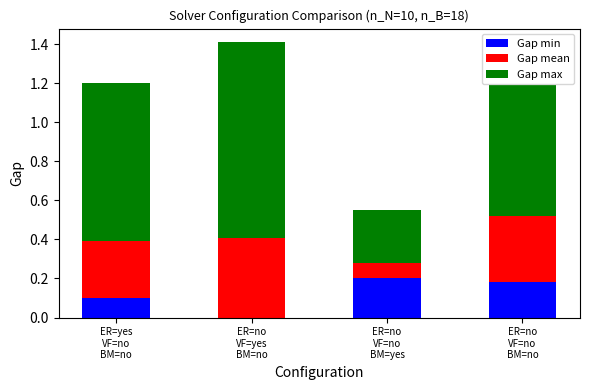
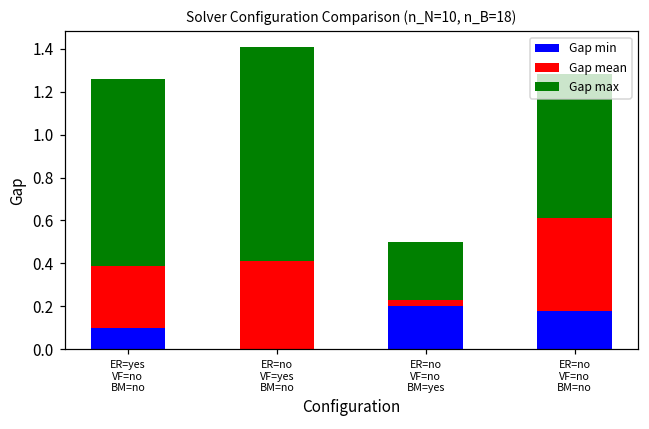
  {
    "Gap min": {
      "ER=yes VF=no BM=no": 0.10,
      "ER=no VF=yes BM=no": 0.00,
      "ER=no VF=no BM=yes": 0.20,
      "ER=no VF=no BM=no": 0.18
    },
    "Gap mean": {
      "ER=yes VF=no BM=no": 0.29,
      "ER=no VF=yes BM=no": 0.41,
-     "ER=no VF=no BM=yes": 0.08,
-     "ER=no VF=no BM=no": 0.34
+     "ER=no VF=no BM=yes": 0.03,
+     "ER=no VF=no BM=no": 0.43
    },
    "Gap max": {
-     "ER=yes VF=no BM=no": 0.81,
+     "ER=yes VF=no BM=no": 0.87,
      "ER=no VF=yes BM=no": 1.00,
      "ER=no VF=no BM=yes": 0.27
    }
  }
